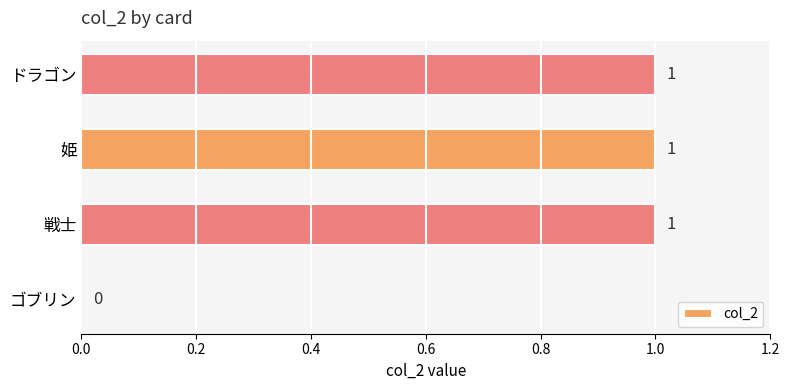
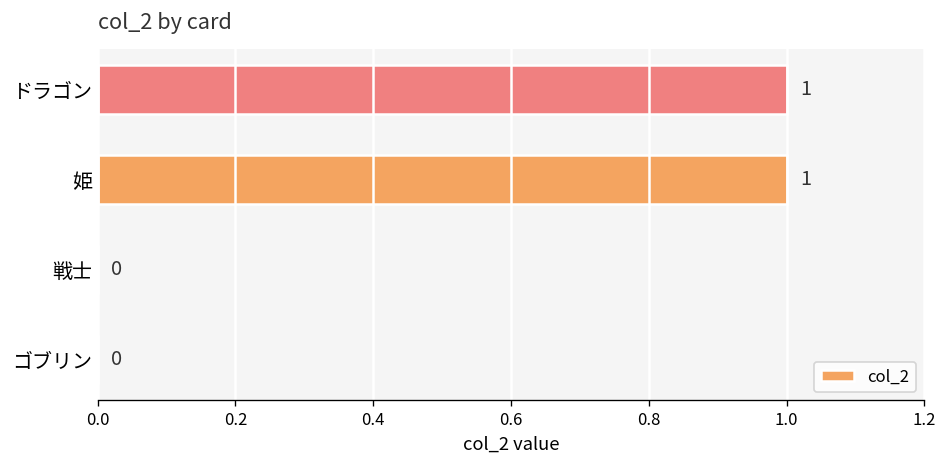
  {
    "ドラゴン": 1,
    "姫": 1,
-   "戦士": 1,
+   "戦士": 0,
    "ゴブリン": 0
  }
